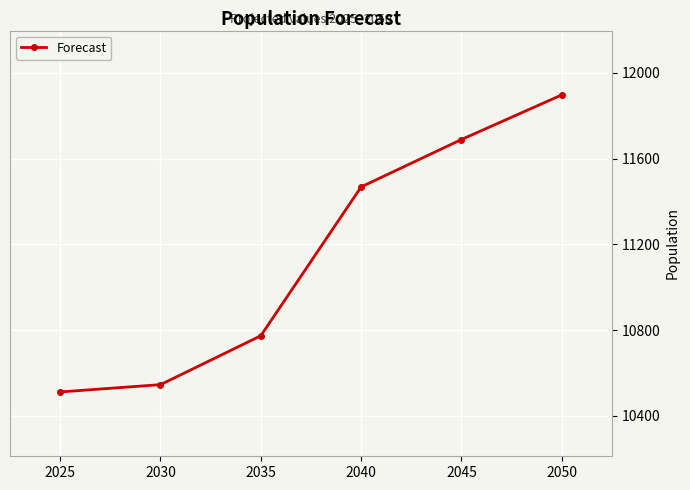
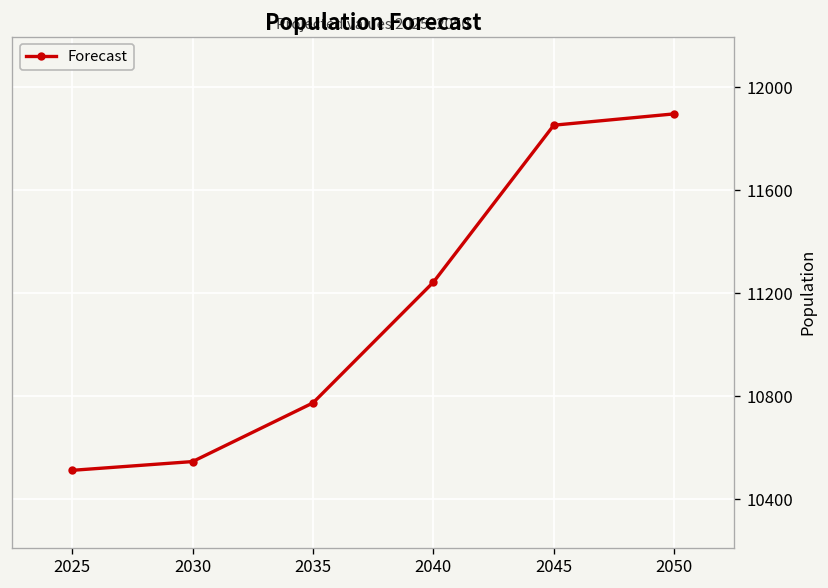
  {
    "2025": 10510,
    "2030": 10550,
    "2035": 10770,
-   "2040": 11470,
-   "2045": 11690,
+   "2040": 11240,
+   "2045": 11850,
    "2050": 11900
  }
